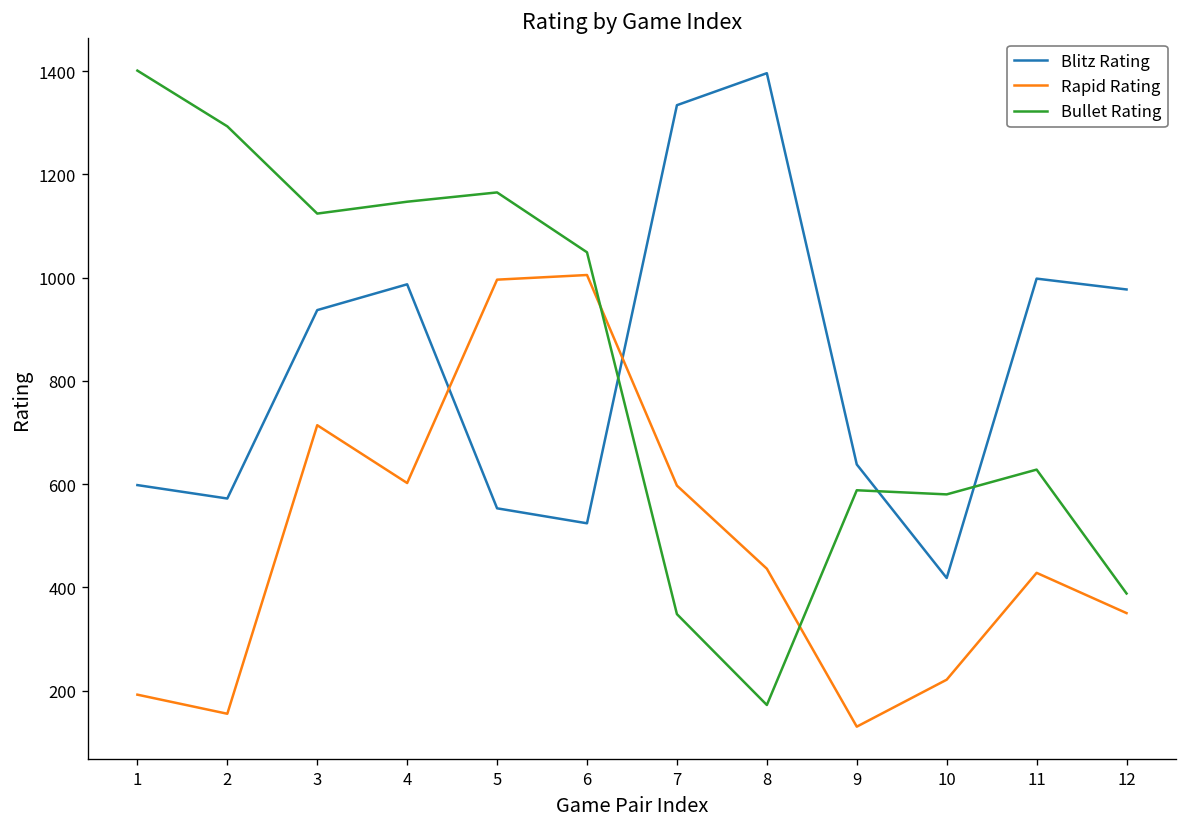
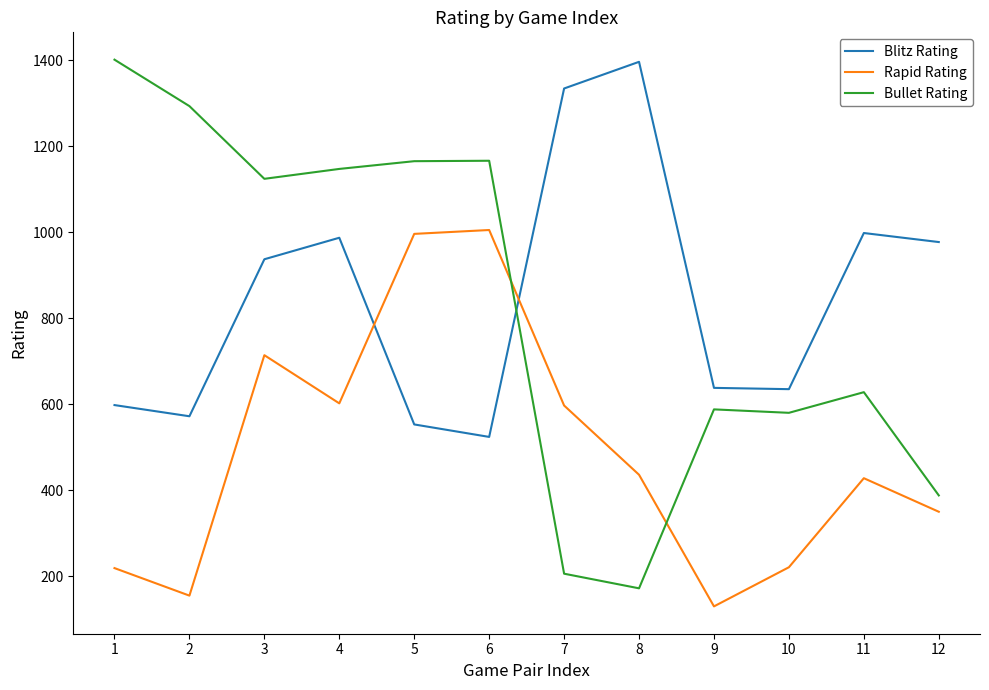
  {
    "Blitz Rating": {
      "1": 600,
      "2": 570,
      "3": 940,
      "4": 990,
      "5": 550,
      "6": 520,
      "7": 1330,
      "8": 1400,
      "9": 640,
-     "10": 420,
+     "10": 640,
      "11": 1000,
      "12": 980
    },
    "Rapid Rating": {
-     "1": 190,
+     "1": 220,
      "2": 160,
      "3": 710,
      "4": 600,
      "5": 1000,
      "6": 1010,
      "7": 600,
      "8": 440,
      "9": 130,
      "10": 220,
      "11": 430,
      "12": 350
    },
    "Bullet Rating": {
      "1": 1400,
      "2": 1290,
      "3": 1120,
      "4": 1150,
      "5": 1170,
-     "6": 1050,
-     "7": 350,
+     "6": 1170,
+     "7": 210,
      "8": 170,
      "9": 590,
      "10": 580,
      "11": 630,
      "12": 390
    }
  }
